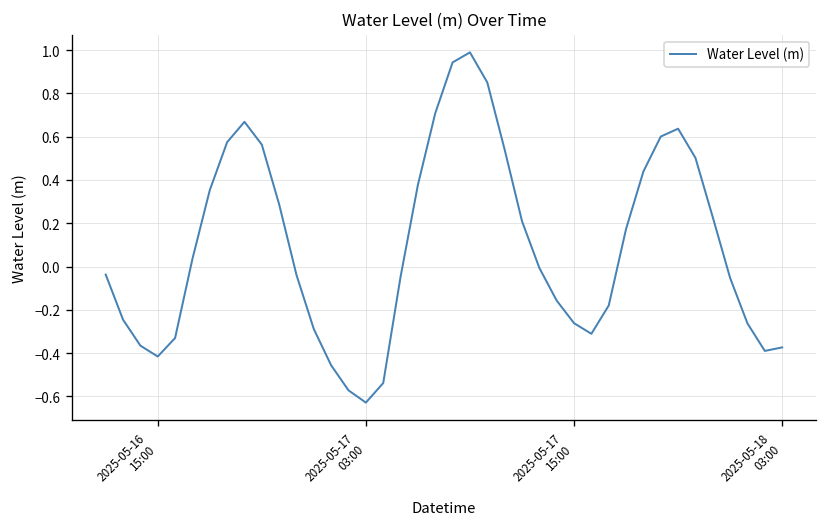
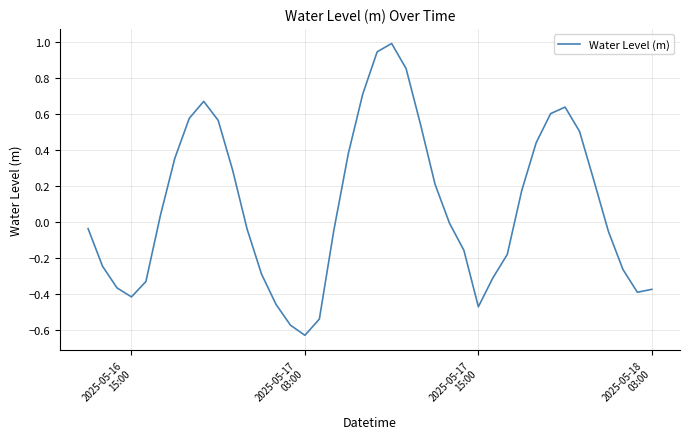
  {
    "2025-05-16 15:00": -0.42,
    "2025-05-17 03:00": -0.63,
-   "2025-05-17 15:00": -0.26,
+   "2025-05-17 15:00": -0.47,
    "2025-05-18 03:00": -0.37
  }
